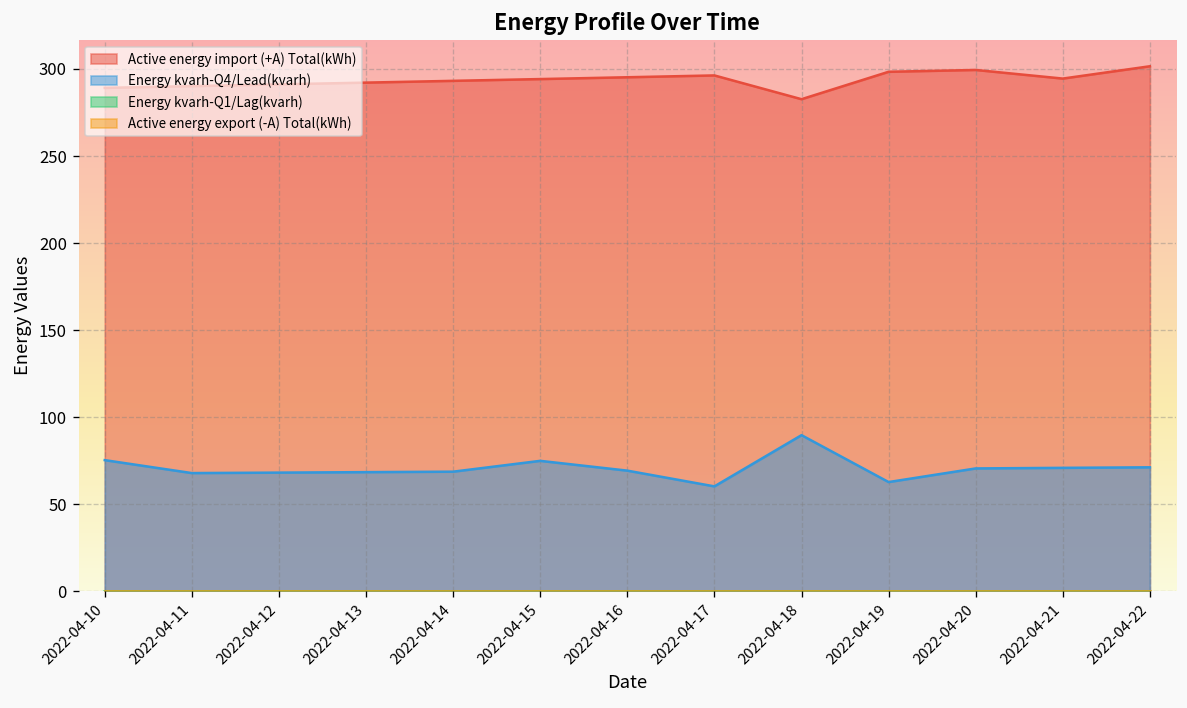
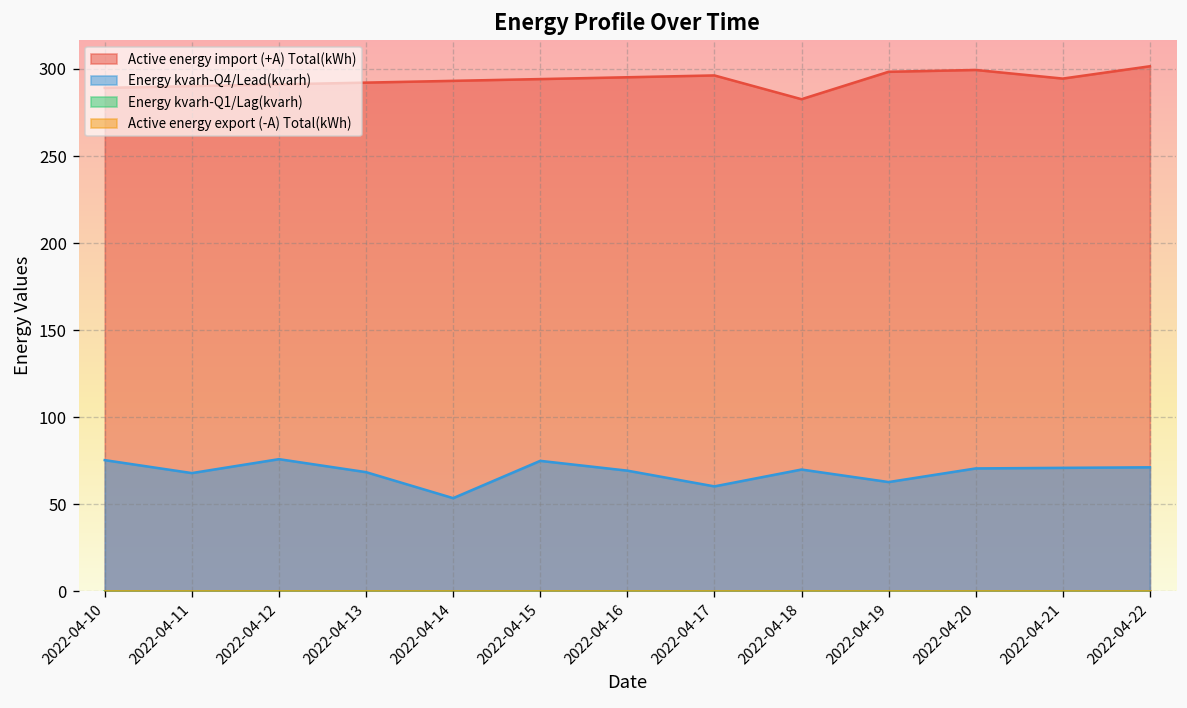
  {
    "Active energy import (+A) Total(kWh)": {
      "2022-04-13": 292,
      "2022-04-14": 293,
      "2022-04-15": 294,
      "2022-04-16": 295,
      "2022-04-17": 296,
      "2022-04-18": 283,
      "2022-04-19": 298,
      "2022-04-20": 299,
      "2022-04-21": 294,
      "2022-04-22": 302
    },
    "Energy kvarh-Q4/Lead(kvarh)": {
      "2022-04-10": 75,
      "2022-04-11": 68,
-     "2022-04-12": 68,
+     "2022-04-12": 76,
      "2022-04-13": 68,
-     "2022-04-14": 69,
+     "2022-04-14": 53,
      "2022-04-15": 75,
      "2022-04-16": 69,
      "2022-04-17": 60,
-     "2022-04-18": 90,
+     "2022-04-18": 70,
      "2022-04-19": 63,
      "2022-04-20": 71,
      "2022-04-21": 71,
      "2022-04-22": 71
    },
    "Active energy export (-A) Total(kWh)": {
      "2022-04-10": 0,
      "2022-04-11": 0,
      "2022-04-12": 0,
      "2022-04-13": 0,
      "2022-04-14": 0,
      "2022-04-15": 0,
      "2022-04-16": 0,
      "2022-04-17": 0,
      "2022-04-18": 0,
      "2022-04-19": 0,
      "2022-04-20": 0,
      "2022-04-21": 0,
      "2022-04-22": 0
    }
  }
